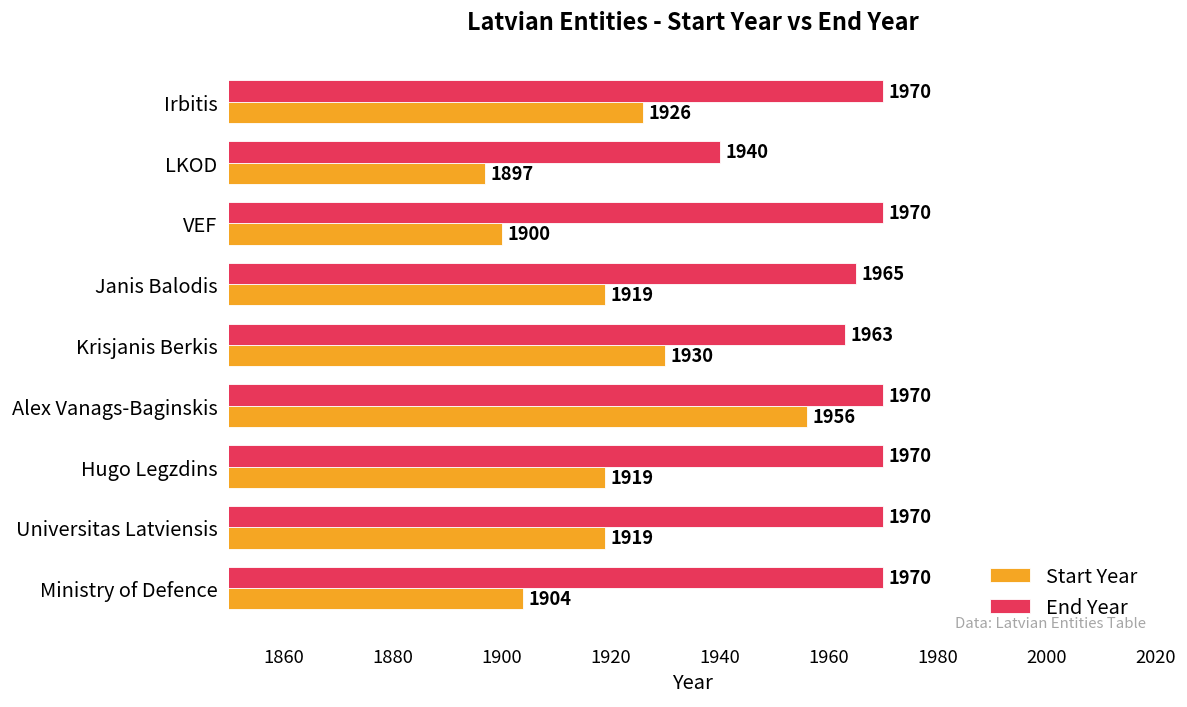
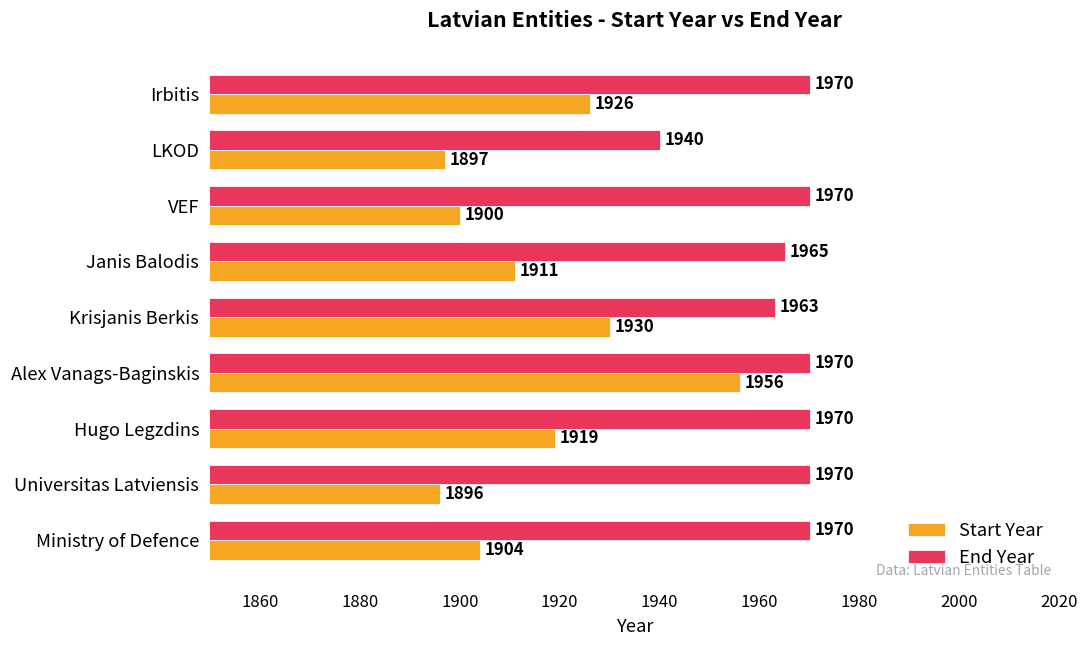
  {
    "Start Year": {
      "Irbitis": 1926,
      "LKOD": 1897,
      "VEF": 1900,
-     "Janis Balodis": 1919,
+     "Janis Balodis": 1911,
      "Krisjanis Berkis": 1930,
      "Alex Vanags-Baginskis": 1956,
      "Hugo Legzdins": 1919,
-     "Universitas Latviensis": 1919,
+     "Universitas Latviensis": 1896,
      "Ministry of Defence": 1904
    },
    "End Year": {
      "Irbitis": 1970,
      "LKOD": 1940,
      "VEF": 1970,
      "Janis Balodis": 1965,
      "Krisjanis Berkis": 1963,
      "Alex Vanags-Baginskis": 1970,
      "Hugo Legzdins": 1970,
      "Universitas Latviensis": 1970,
      "Ministry of Defence": 1970
    }
  }
